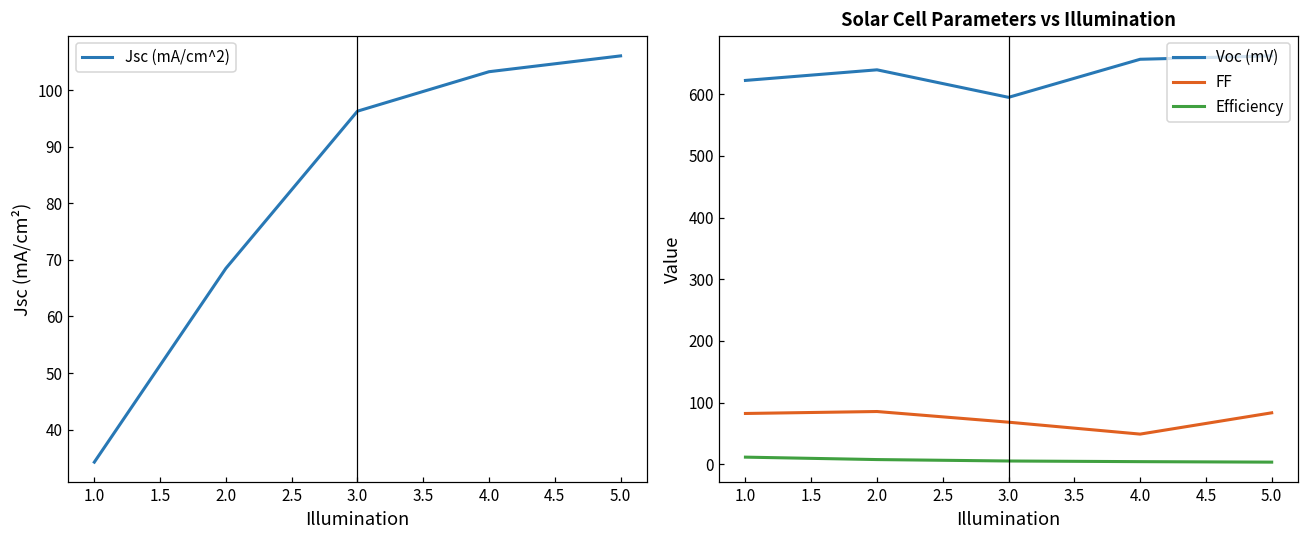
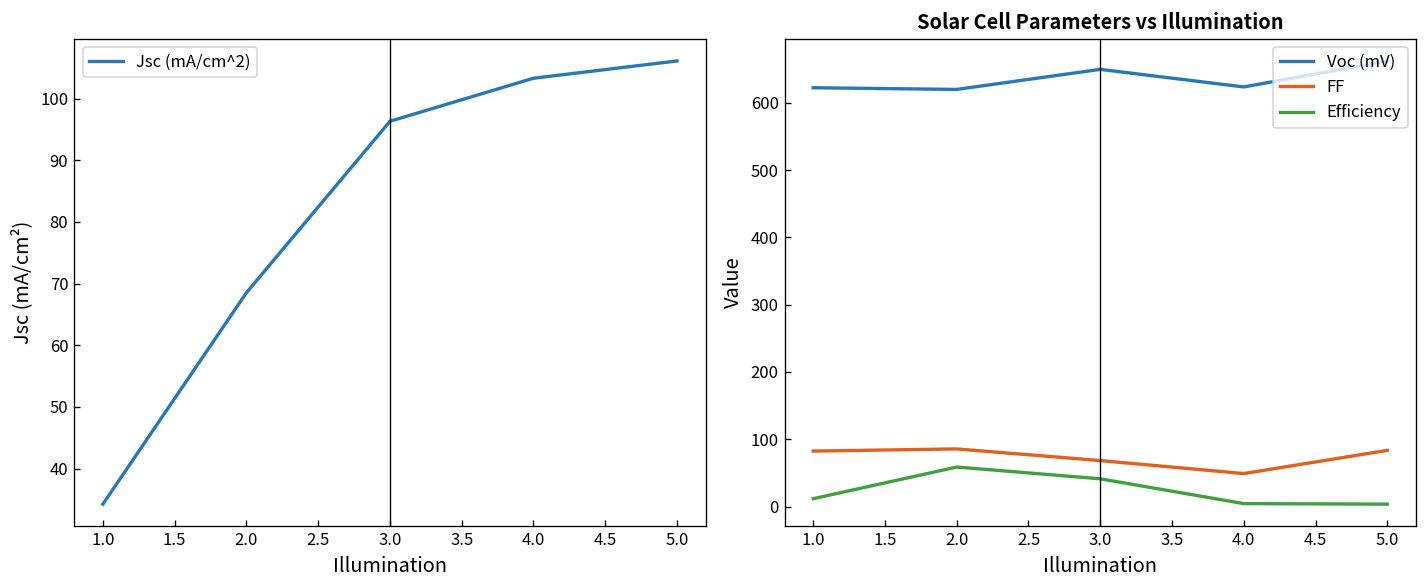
  {
    "Solar Cell Parameters vs Illumination": {
      "Voc (mV)": {
        "1.0": 620,
-       "2.0": 640,
-       "3.0": 590,
-       "4.0": 660
+       "2.0": 620,
+       "3.0": 650,
+       "4.0": 620
      },
      "FF": {
        "1.0": 80,
        "2.0": 90,
        "3.0": 70,
        "4.0": 50,
        "5.0": 80
      },
      "Efficiency": {
        "1.0": 10,
-       "2.0": 10,
-       "3.0": 10,
+       "2.0": 60,
+       "3.0": 40,
        "4.0": 0,
        "5.0": 0
      }
    }
  }
